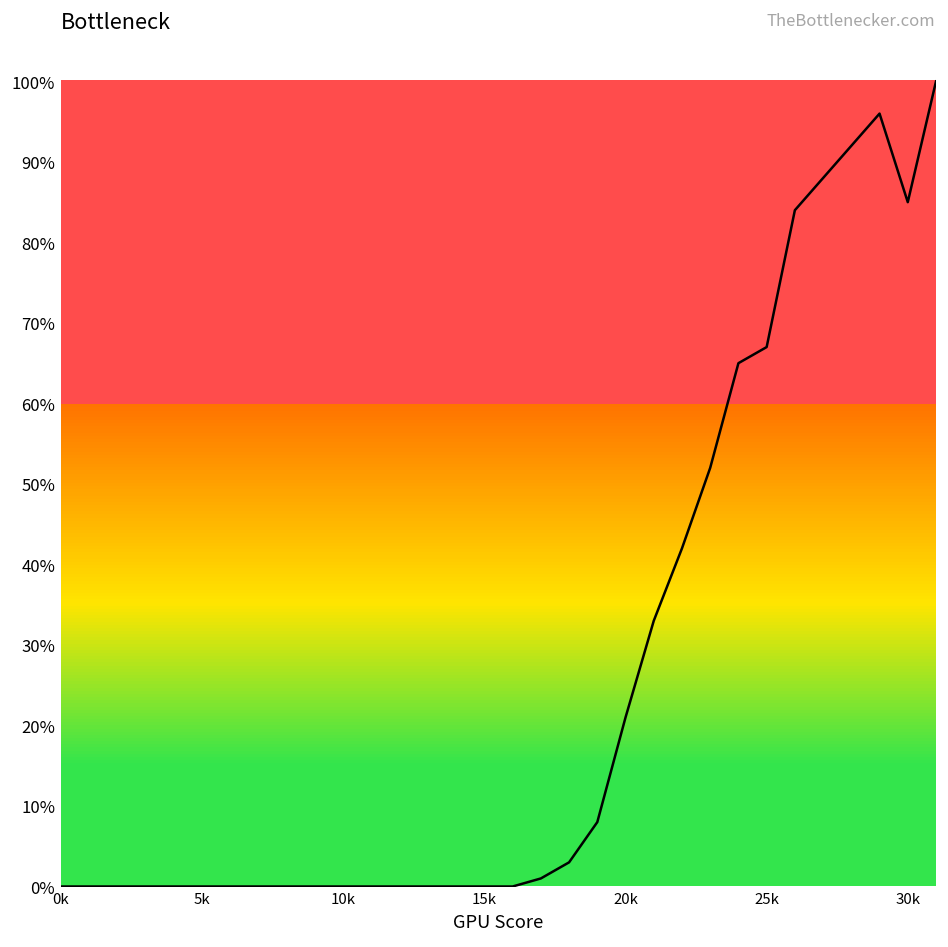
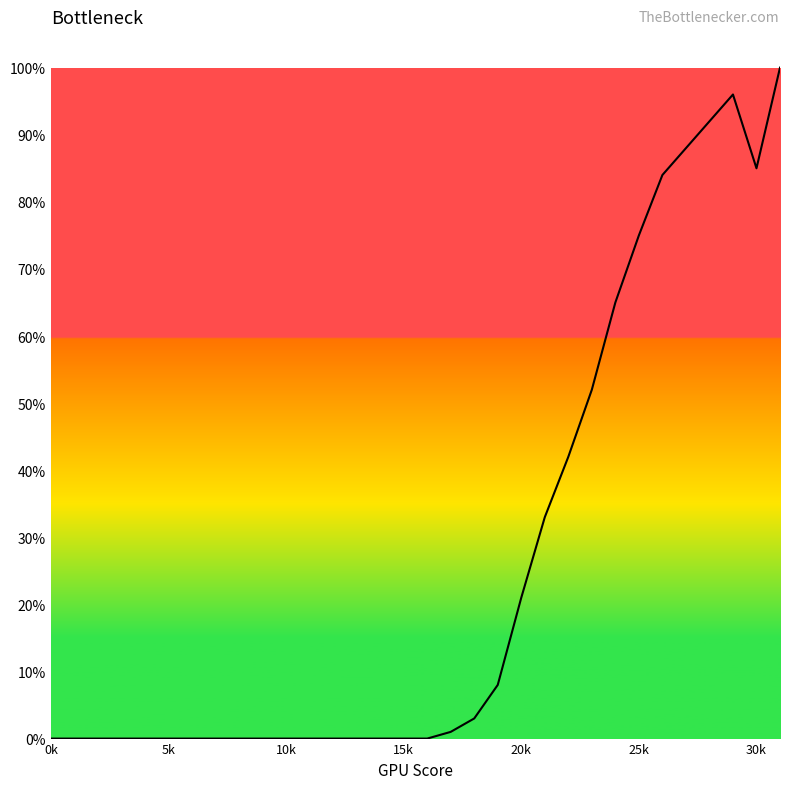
  {
    "0k": "0%",
    "5k": "0%",
    "10k": "0%",
    "15k": "0%",
    "20k": "21%",
-   "25k": "67%",
+   "25k": "75%",
    "30k": "85%"
  }
